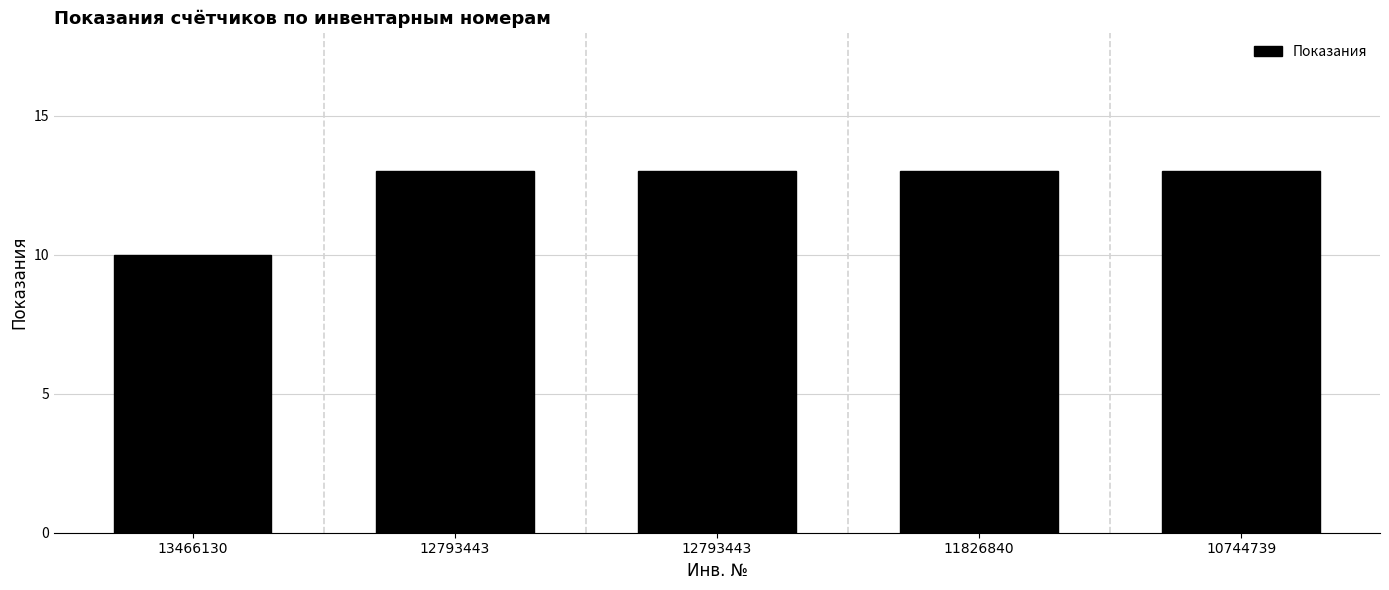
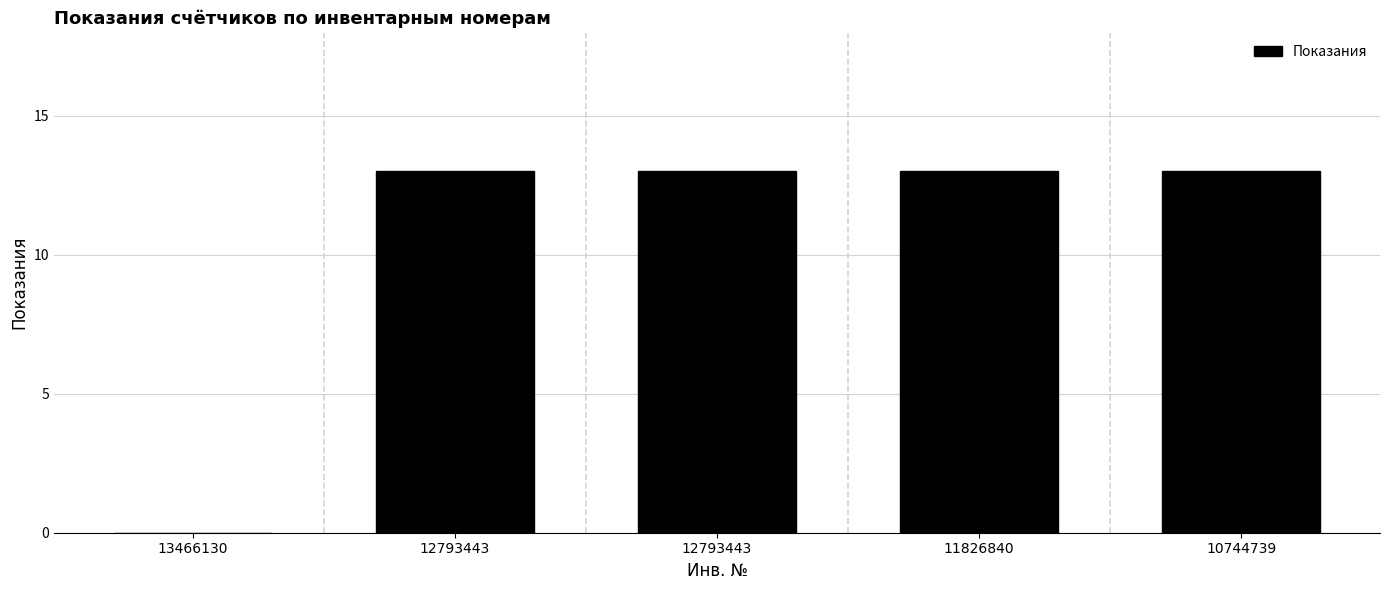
  {
-   "13466130": 10,
+   "13466130": 0,
    "11826840": 13,
    "10744739": 13
  }
